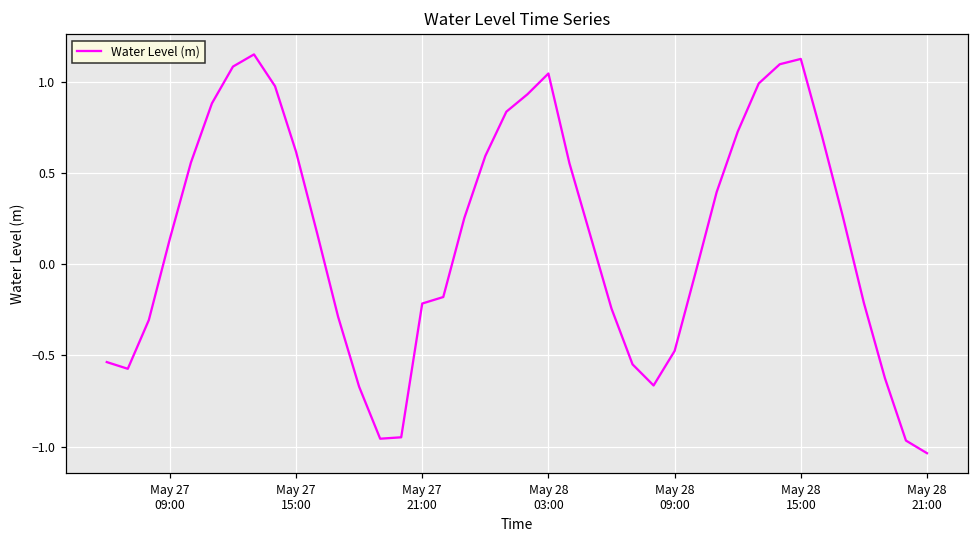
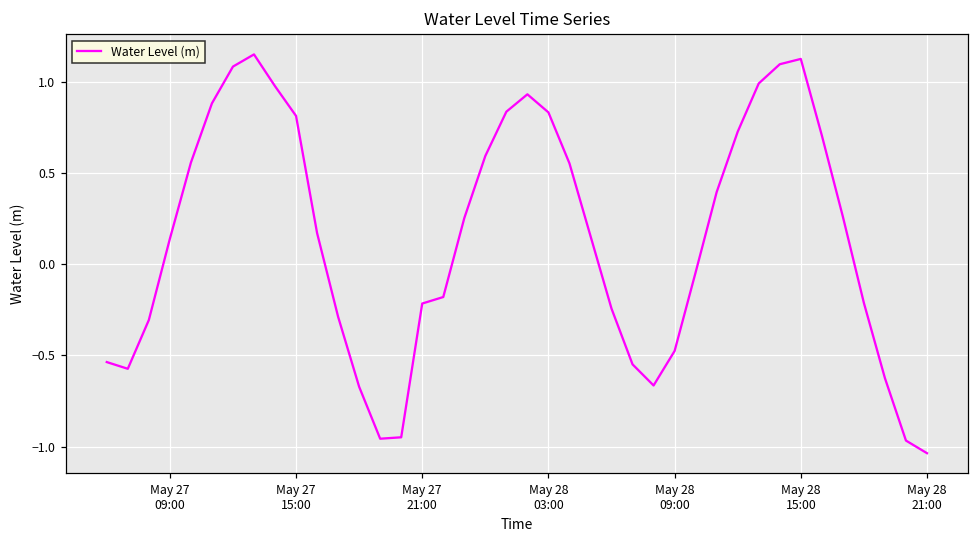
  {
    "May 27 09:00": 0.14,
-   "May 27 15:00": 0.62,
+   "May 27 15:00": 0.81,
    "May 27 21:00": -0.22,
-   "May 28 03:00": 1.04,
+   "May 28 03:00": 0.83,
    "May 28 09:00": -0.48,
    "May 28 15:00": 1.12,
    "May 28 21:00": -1.04
  }
